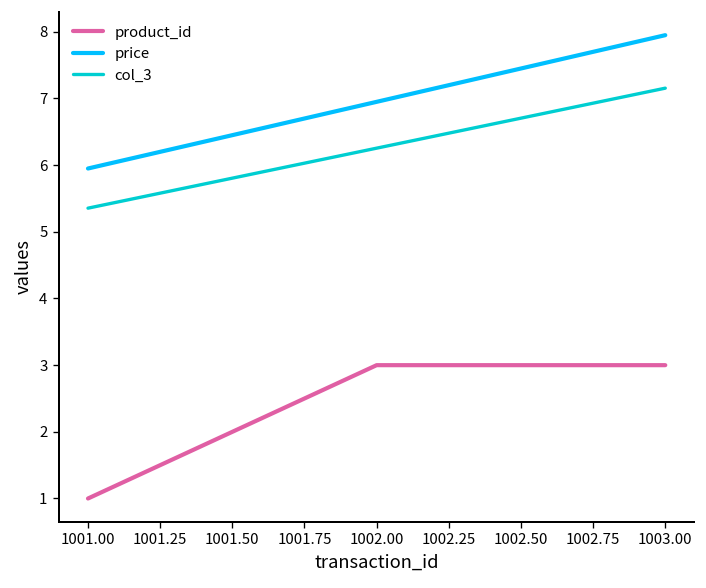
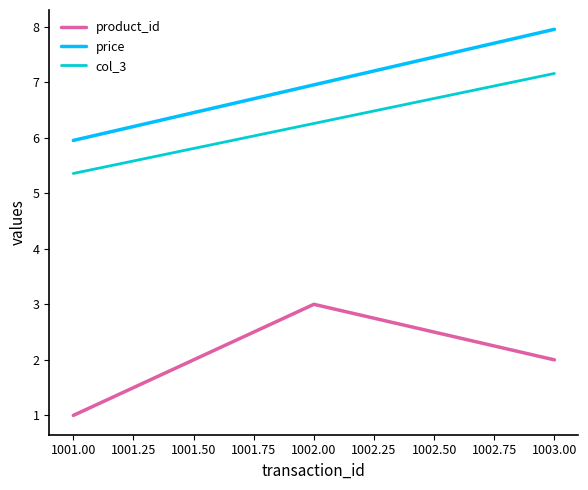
  {
    "product_id": {
      "1001.00": 1,
      "1002.00": 3,
-     "1003.00": 3
+     "1003.00": 2
    }
  }
